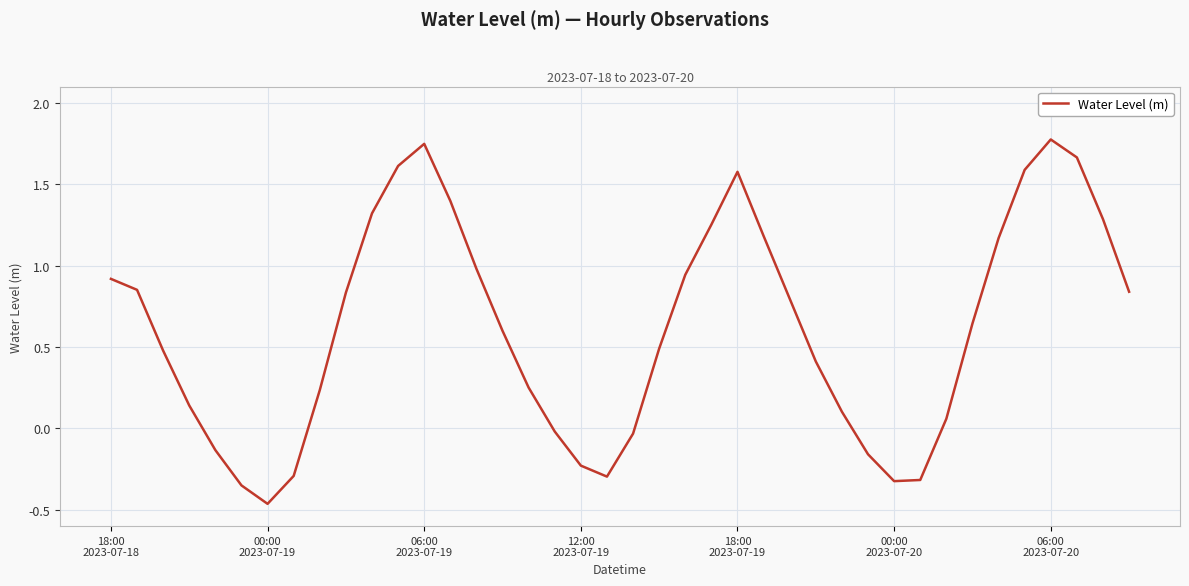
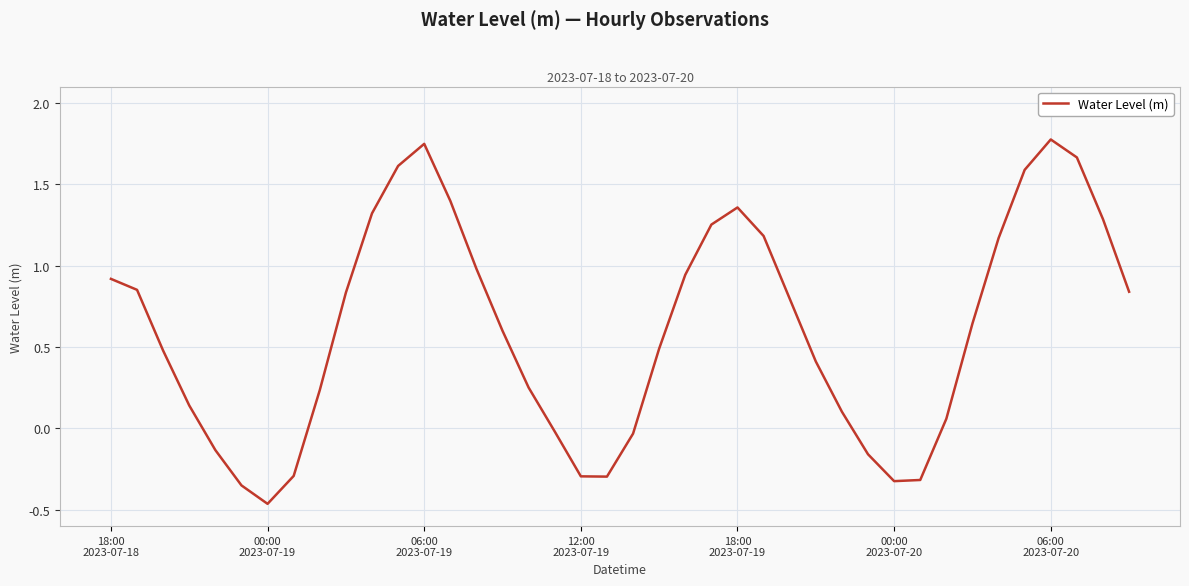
  {
    "18:00 2023-07-18": 0.92,
    "00:00 2023-07-19": -0.46,
    "06:00 2023-07-19": 1.75,
-   "12:00 2023-07-19": -0.23,
-   "18:00 2023-07-19": 1.58,
+   "12:00 2023-07-19": -0.29,
+   "18:00 2023-07-19": 1.36,
    "00:00 2023-07-20": -0.32,
    "06:00 2023-07-20": 1.77
  }
